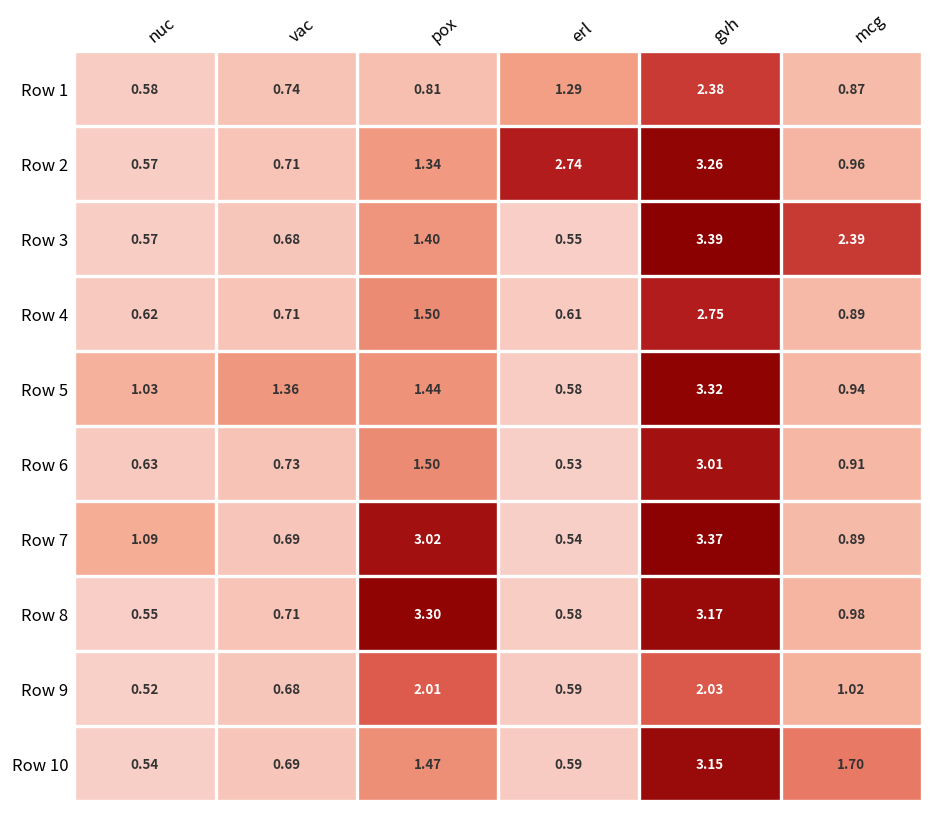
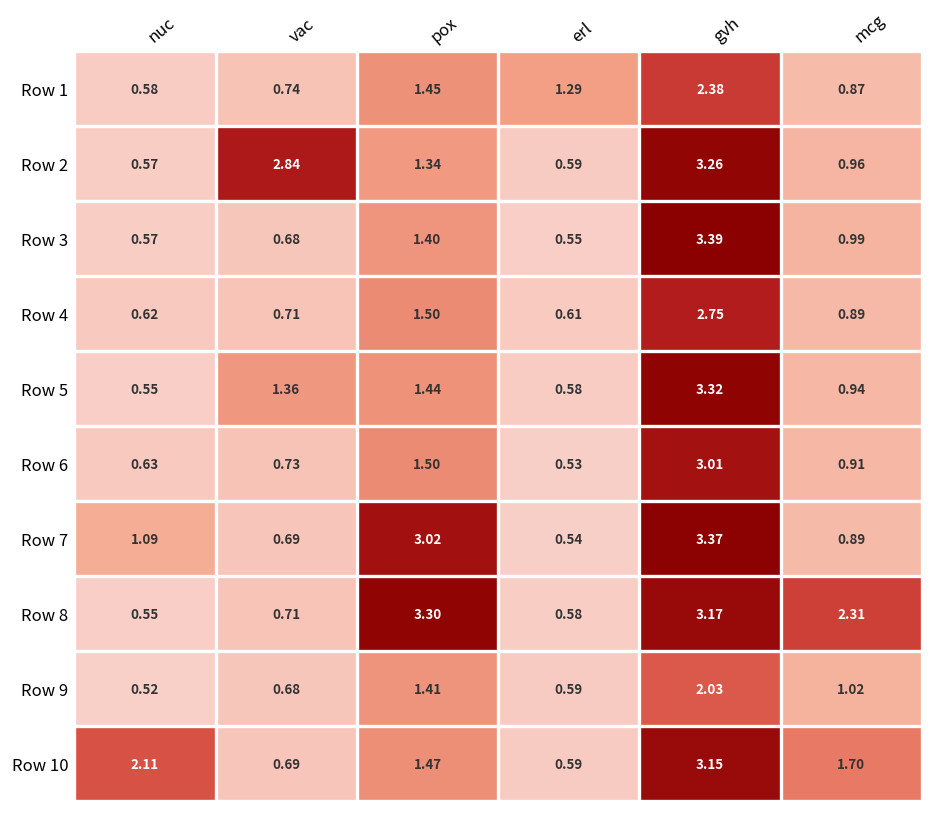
  {
    "Row 1": {
      "nuc": 0.58,
      "vac": 0.74,
-     "pox": 0.81,
+     "pox": 1.45,
      "erl": 1.29,
      "gvh": 2.38,
      "mcg": 0.87
    },
    "Row 2": {
      "nuc": 0.57,
-     "vac": 0.71,
+     "vac": 2.84,
      "pox": 1.34,
-     "erl": 2.74,
+     "erl": 0.59,
      "gvh": 3.26,
      "mcg": 0.96
    },
    "Row 3": {
      "nuc": 0.57,
      "vac": 0.68,
      "pox": 1.40,
      "erl": 0.55,
      "gvh": 3.39,
-     "mcg": 2.39
+     "mcg": 0.99
    },
    "Row 4": {
      "nuc": 0.62,
      "vac": 0.71,
      "pox": 1.50,
      "erl": 0.61,
      "gvh": 2.75,
      "mcg": 0.89
    },
    "Row 5": {
-     "nuc": 1.03,
+     "nuc": 0.55,
      "vac": 1.36,
      "pox": 1.44,
      "erl": 0.58,
      "gvh": 3.32,
      "mcg": 0.94
    },
    "Row 6": {
      "nuc": 0.63,
      "vac": 0.73,
      "pox": 1.50,
      "erl": 0.53,
      "gvh": 3.01,
      "mcg": 0.91
    },
    "Row 7": {
      "nuc": 1.09,
      "vac": 0.69,
      "pox": 3.02,
      "erl": 0.54,
      "gvh": 3.37,
      "mcg": 0.89
    },
    "Row 8": {
      "nuc": 0.55,
      "vac": 0.71,
      "pox": 3.30,
      "erl": 0.58,
      "gvh": 3.17,
-     "mcg": 0.98
+     "mcg": 2.31
    },
    "Row 9": {
      "nuc": 0.52,
      "vac": 0.68,
-     "pox": 2.01,
+     "pox": 1.41,
      "erl": 0.59,
      "gvh": 2.03,
      "mcg": 1.02
    },
    "Row 10": {
-     "nuc": 0.54,
+     "nuc": 2.11,
      "vac": 0.69,
      "pox": 1.47,
      "erl": 0.59,
      "gvh": 3.15,
      "mcg": 1.70
    }
  }
